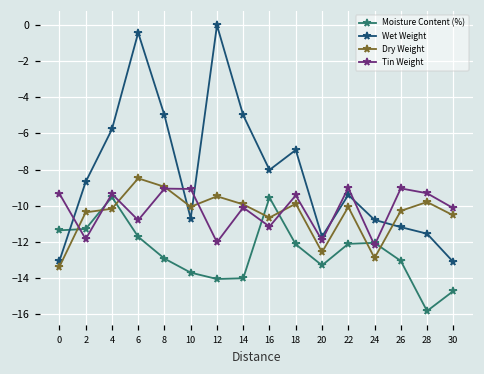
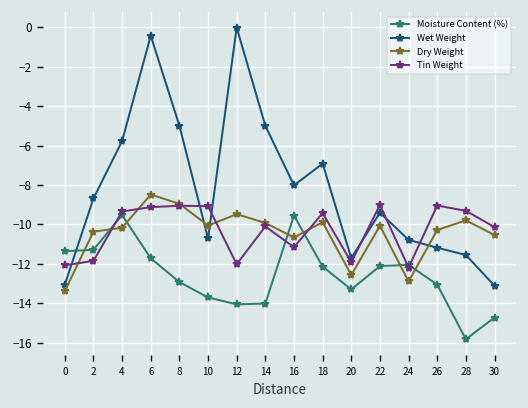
  {
    "Dry Weight": {
      "0": -13.4,
      "2": -10.4,
      "4": -10.2,
      "6": -8.5,
      "10": -10.1,
      "12": -9.5,
      "14": -9.9,
      "16": -10.7,
      "18": -9.9,
      "20": -12.6,
      "22": -10.1,
      "24": -12.9,
      "26": -10.3,
      "28": -9.8,
      "30": -10.5
    },
    "Tin Weight": {
-     "0": -9.3,
+     "0": -12.1,
      "2": -11.9,
      "4": -9.3,
-     "6": -10.8,
+     "6": -9.1,
      "10": -9.1,
      "12": -12.0,
      "14": -10.1,
      "16": -11.2,
      "18": -9.4,
      "20": -11.9,
      "22": -9.0,
      "26": -9.0,
      "28": -9.3,
      "30": -10.1
    }
  }
